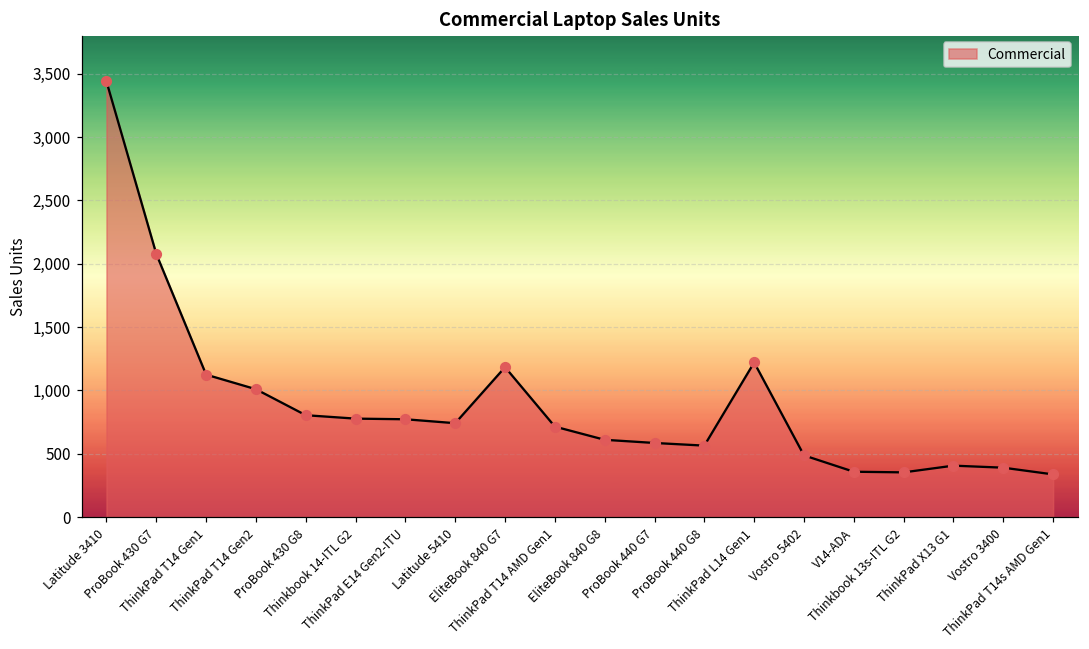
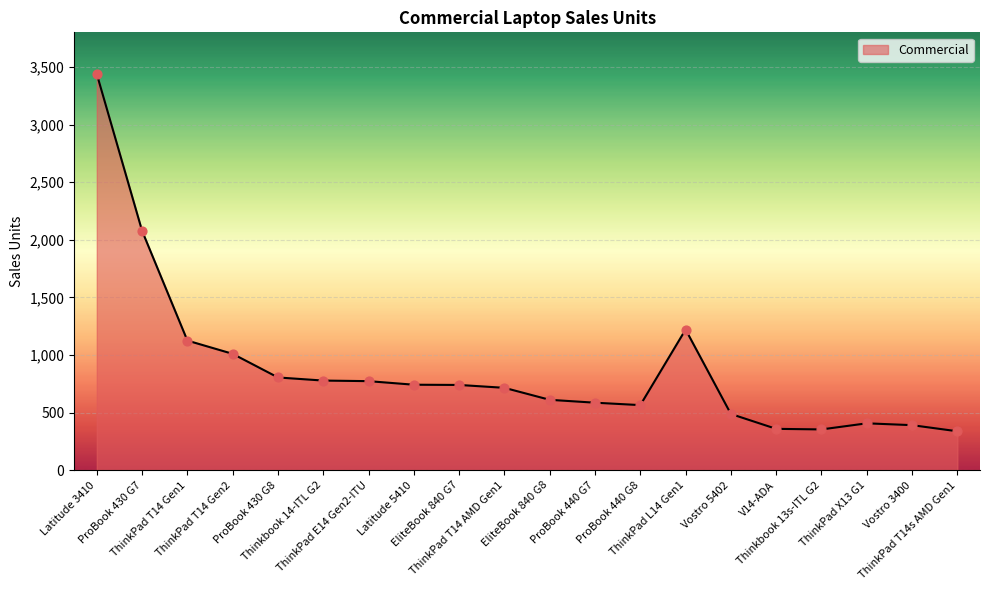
  {
    "Latitude 3410": "3,440",
    "ProBook 430 G7": "2,080",
    "ThinkPad T14 Gen1": "1,130",
    "ThinkPad T14 Gen2": "1,010",
    "ProBook 430 G8": "810",
    "Thinkbook 14-ITL G2": "780",
    "ThinkPad E14 Gen2-ITU": "770",
    "Latitude 5410": "740",
-   "EliteBook 840 G7": "1,180",
+   "EliteBook 840 G7": "740",
    "ThinkPad T14 AMD Gen1": "720",
    "EliteBook 840 G8": "610",
    "ProBook 440 G7": "590",
    "ProBook 440 G8": "570",
    "ThinkPad L14 Gen1": "1,220",
    "Vostro 5402": "490",
    "V14-ADA": "360",
    "Thinkbook 13s-ITL G2": "350",
    "ThinkPad X13 G1": "410",
    "Vostro 3400": "390",
    "ThinkPad T14s AMD Gen1": "340"
  }
